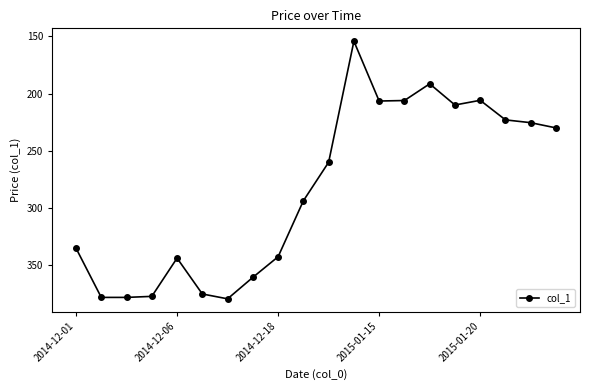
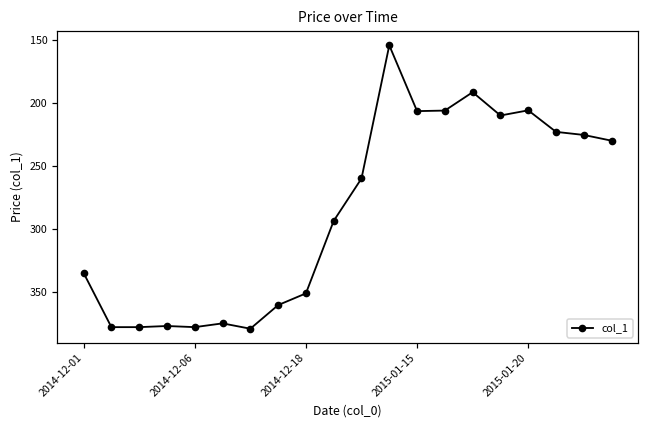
  {
    "2014-12-01": 335,
-   "2014-12-06": 344,
-   "2014-12-18": 343,
+   "2014-12-06": 378,
+   "2014-12-18": 351,
    "2015-01-15": 207,
    "2015-01-20": 206
  }
